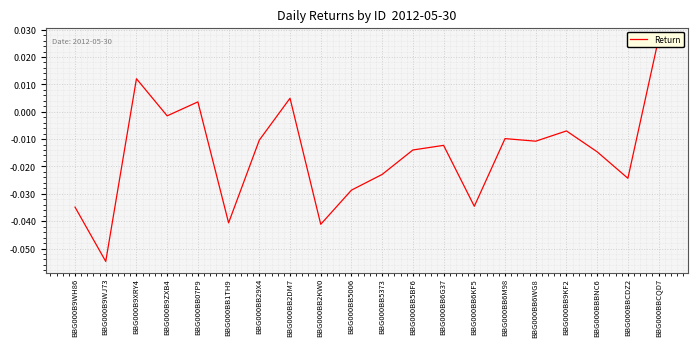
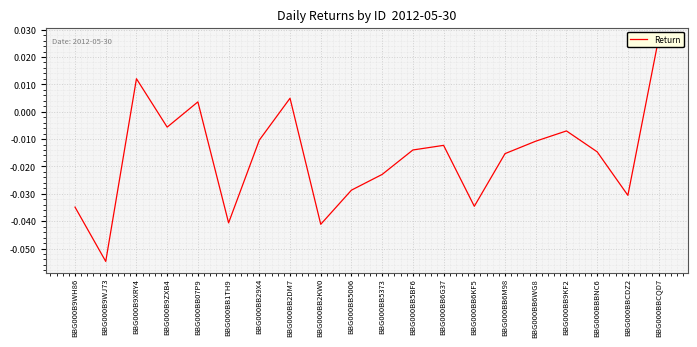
  {
    "BBG000B9WH86": -0.035,
    "BBG000B9WJ73": -0.055,
    "BBG000B9XRY4": 0.012,
-   "BBG000B9ZXB4": -0.002,
+   "BBG000B9ZXB4": -0.006,
    "BBG000BB07P9": 0.004,
    "BBG000BB1TH9": -0.041,
    "BBG000BB29X4": -0.010,
    "BBG000BB2DM7": 0.005,
    "BBG000BB2KW0": -0.041,
    "BBG000BB5006": -0.029,
    "BBG000BB5373": -0.023,
    "BBG000BB5BF6": -0.014,
    "BBG000BB6G37": -0.012,
    "BBG000BB6KF5": -0.035,
-   "BBG000BB6M98": -0.010,
+   "BBG000BB6M98": -0.015,
    "BBG000BB6WG8": -0.011,
    "BBG000BB9KF2": -0.007,
    "BBG000BBBNC6": -0.015,
-   "BBG000BBCDZ2": -0.024
+   "BBG000BBCDZ2": -0.031
  }
